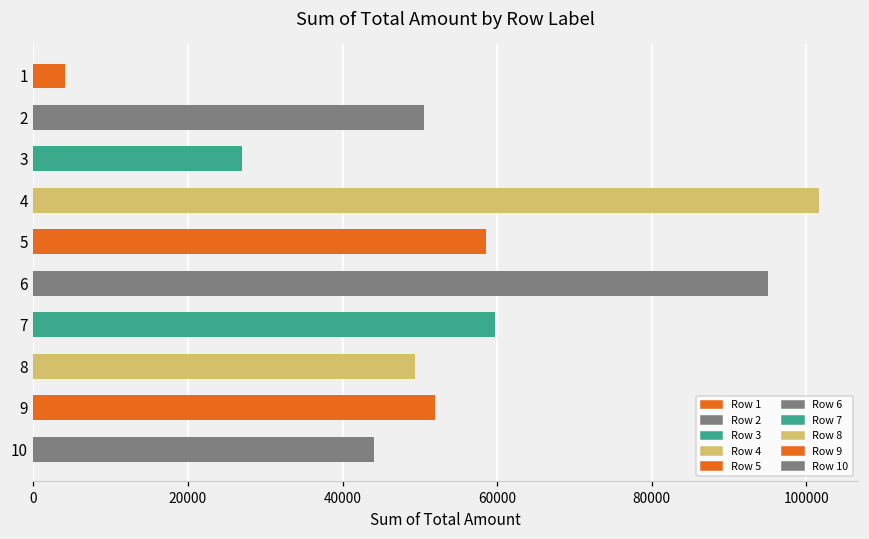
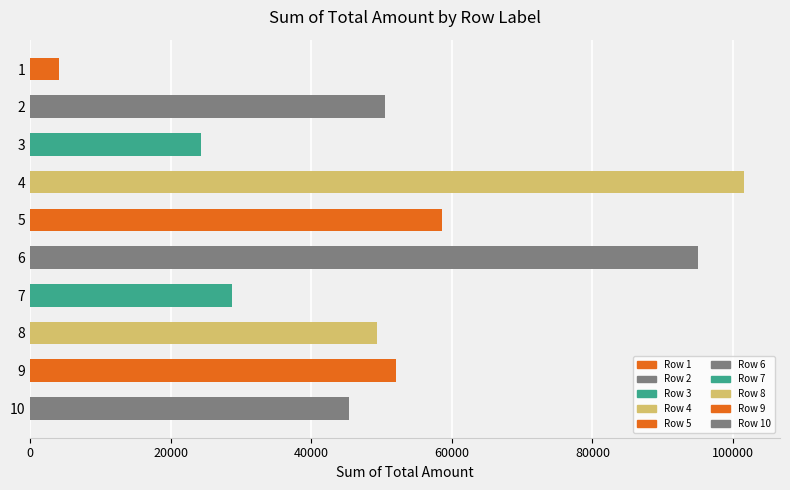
  {
    "1": 4000,
    "2": 51000,
-   "3": 27000,
+   "3": 24000,
    "4": 102000,
    "5": 59000,
    "6": 95000,
-   "7": 60000,
+   "7": 29000,
    "8": 49000,
    "9": 52000,
-   "10": 44000
+   "10": 45000
  }
